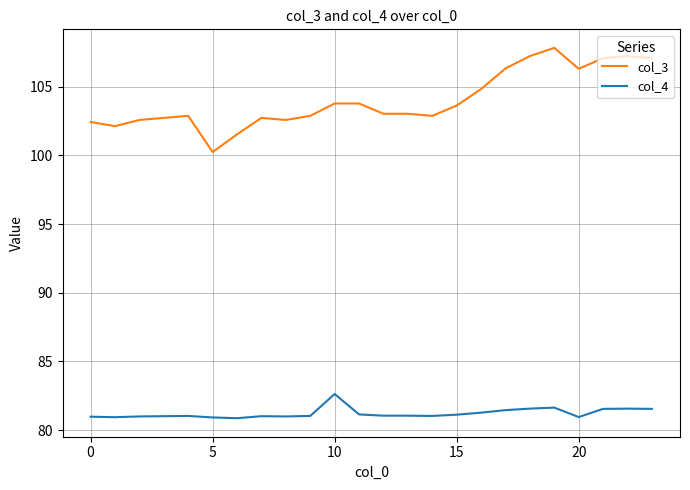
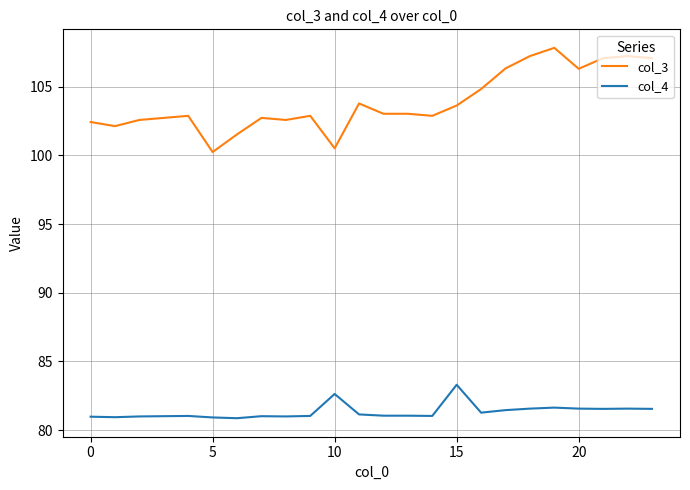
  {
    "col_3": {
      "0": 102.4,
      "5": 100.2,
-     "10": 103.8,
+     "10": 100.5,
      "15": 103.6,
      "20": 106.3
    },
    "col_4": {
      "0": 81.0,
      "5": 80.9,
      "10": 82.6,
-     "15": 81.1,
-     "20": 81.0
+     "15": 83.3,
+     "20": 81.6
    }
  }
